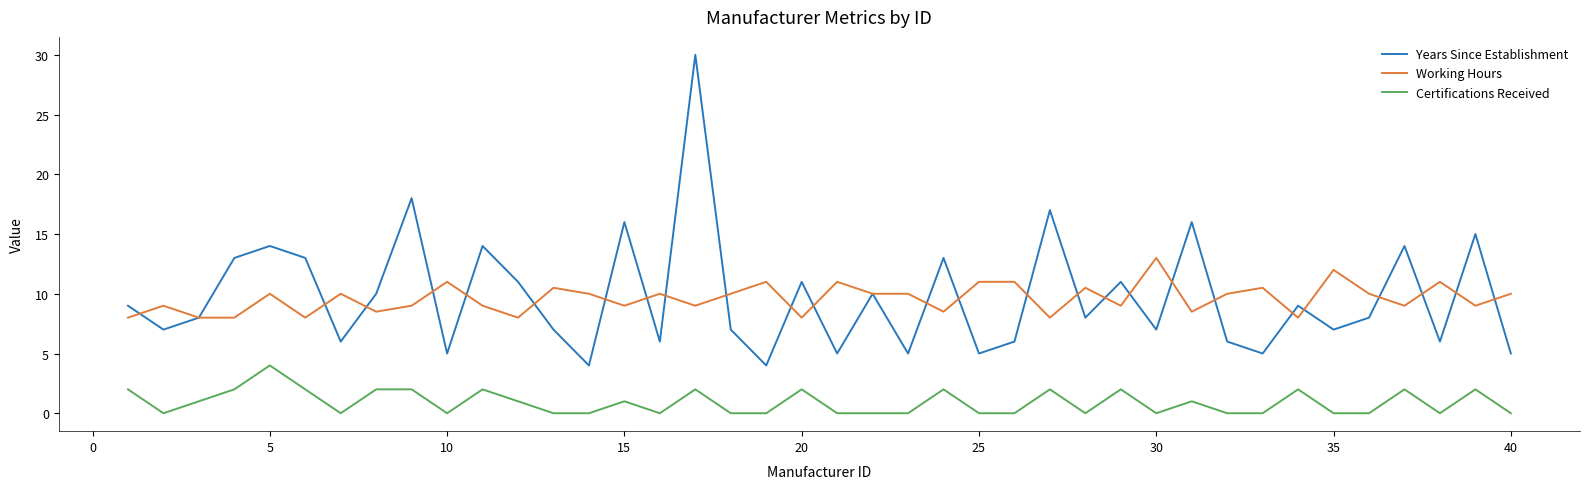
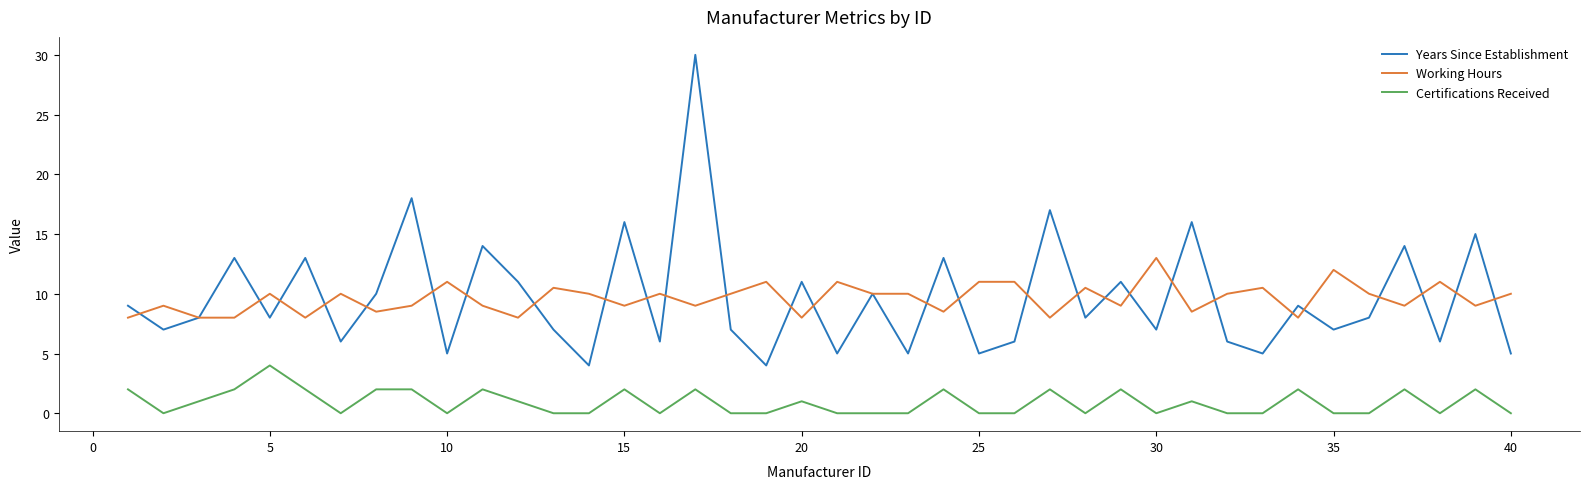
  {
    "Years Since Establishment": {
-     "5": 14,
+     "5": 8,
      "10": 5,
      "15": 16,
      "20": 11,
      "25": 5,
      "30": 7,
      "35": 7,
      "40": 5
    },
    "Working Hours": {
      "5": 10,
      "10": 11,
      "15": 9,
      "20": 8,
      "25": 11,
      "30": 13,
      "35": 12,
      "40": 10
    },
    "Certifications Received": {
      "5": 4,
      "10": 0,
-     "15": 1,
-     "20": 2,
+     "15": 2,
+     "20": 1,
      "25": 0,
      "30": 0,
      "35": 0,
      "40": 0
    }
  }
